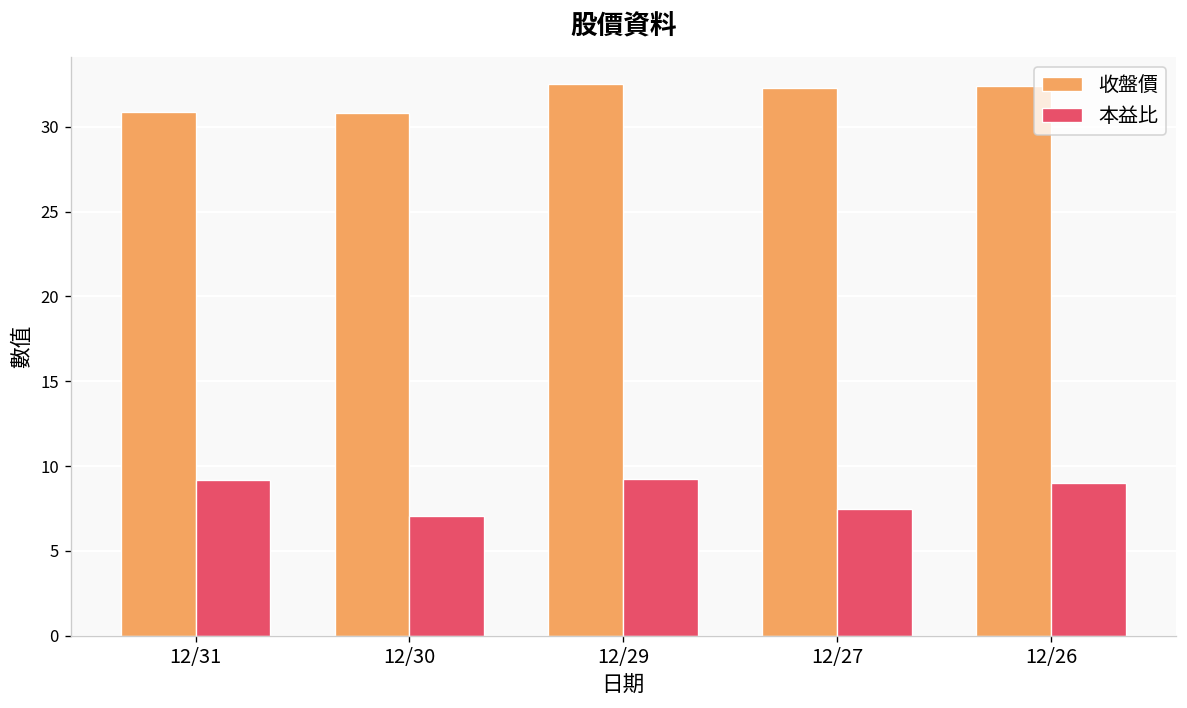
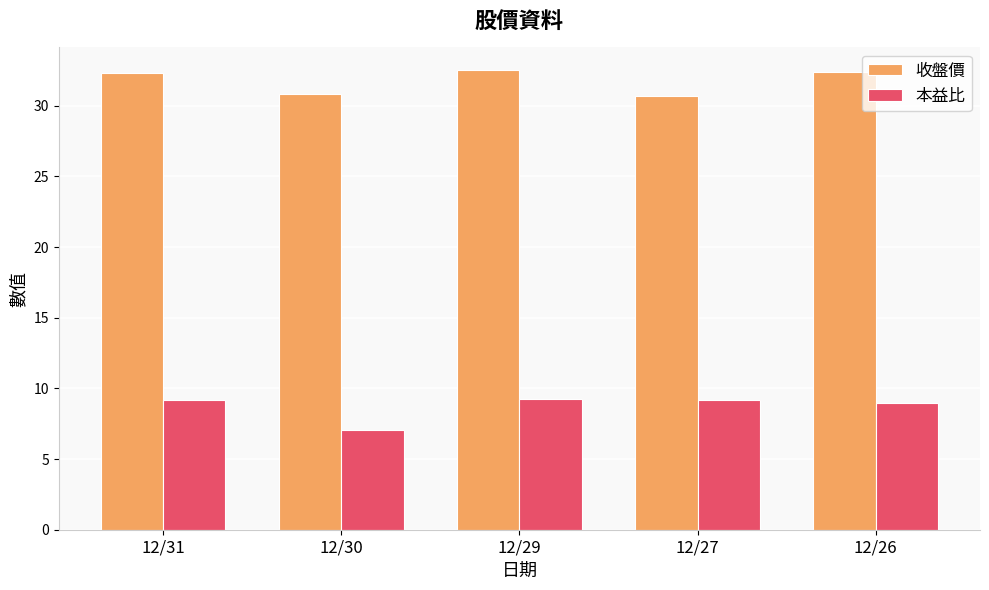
  {
    "收盤價": {
-     "12/31": 30.9,
+     "12/31": 32.3,
      "12/30": 30.8,
      "12/29": 32.5,
-     "12/27": 32.3,
+     "12/27": 30.7,
      "12/26": 32.4
    },
    "本益比": {
      "12/31": 9.2,
      "12/30": 7.1,
      "12/29": 9.2,
-     "12/27": 7.5,
+     "12/27": 9.2,
      "12/26": 9.0
    }
  }
